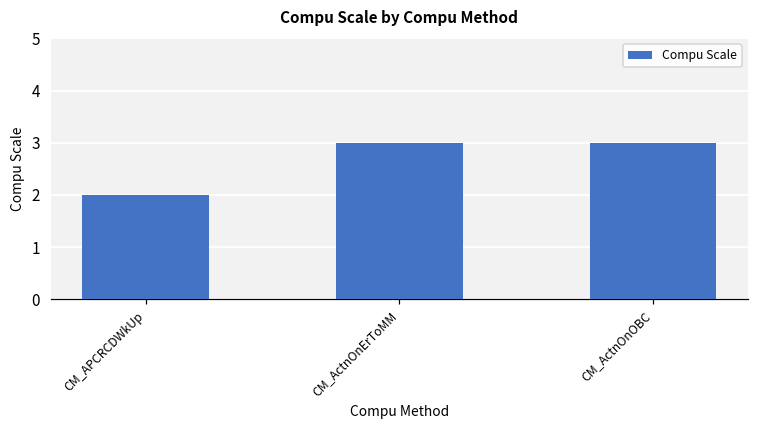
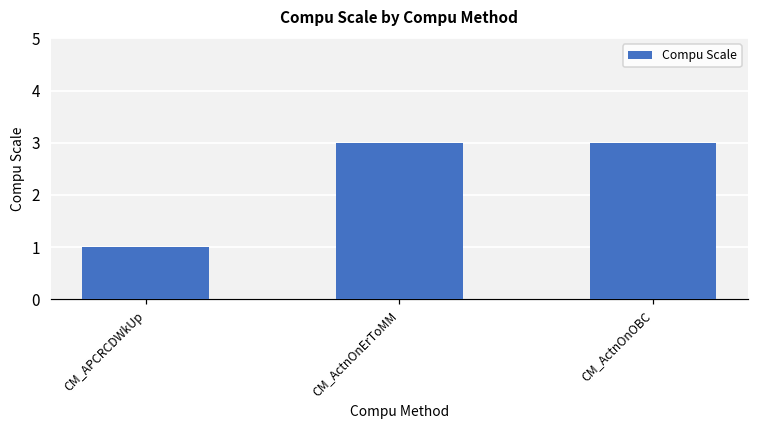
  {
-   "CM_APCRCDWkUp": 2,
+   "CM_APCRCDWkUp": 1,
    "CM_ActnOnErToMM": 3,
    "CM_ActnOnOBC": 3
  }
